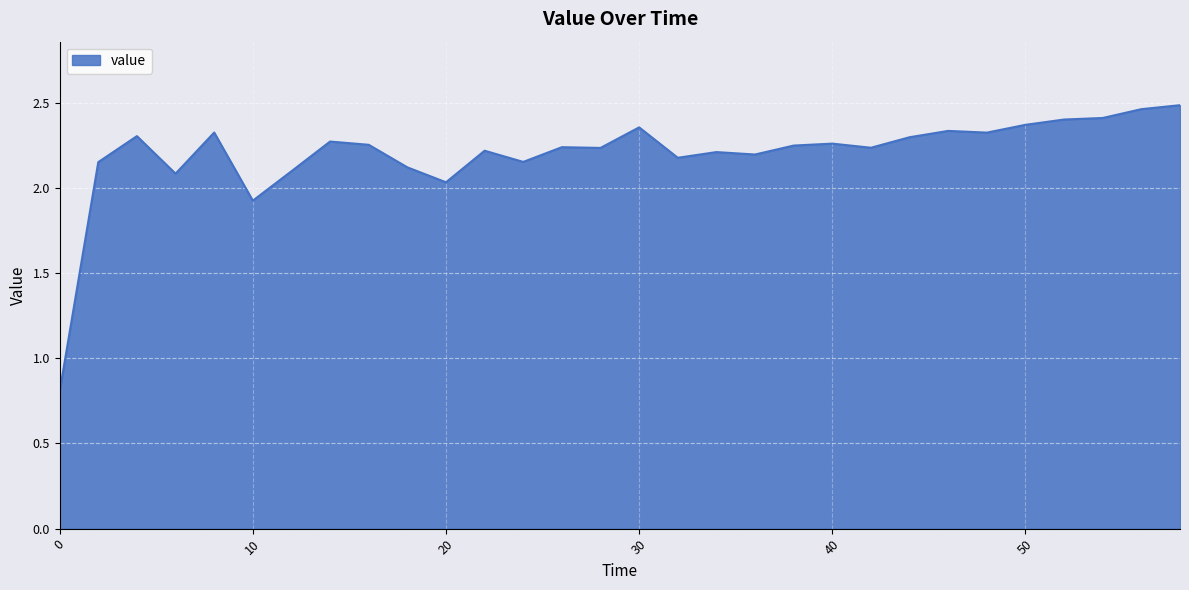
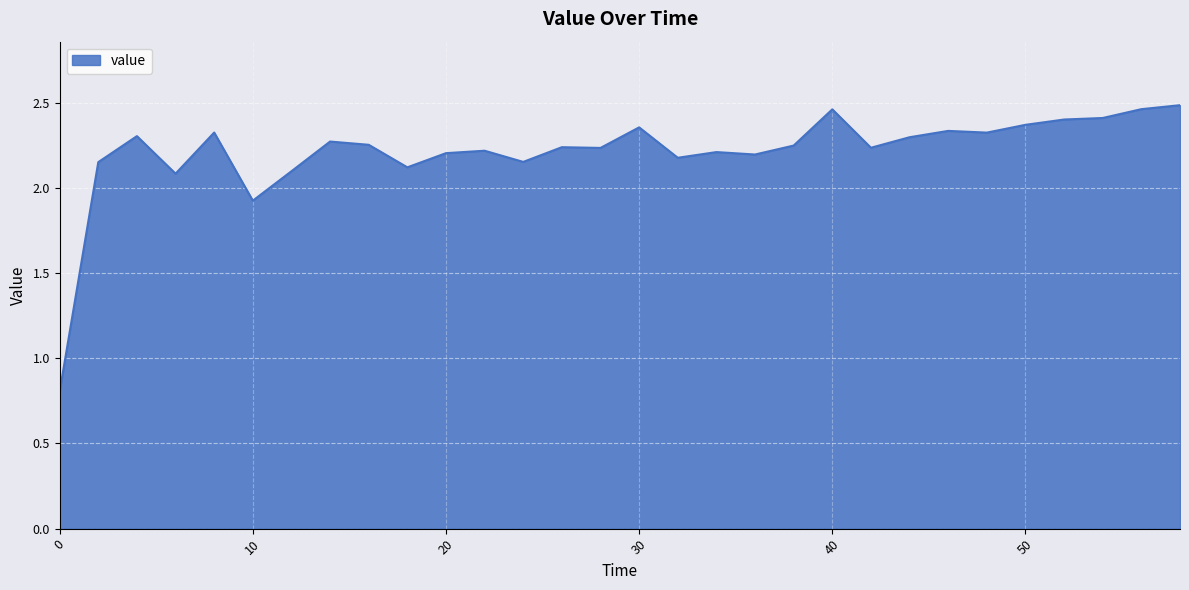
  {
    "0": 0.80,
    "10": 1.93,
-   "20": 2.03,
+   "20": 2.20,
    "30": 2.36,
-   "40": 2.26,
+   "40": 2.46,
    "50": 2.37
  }
